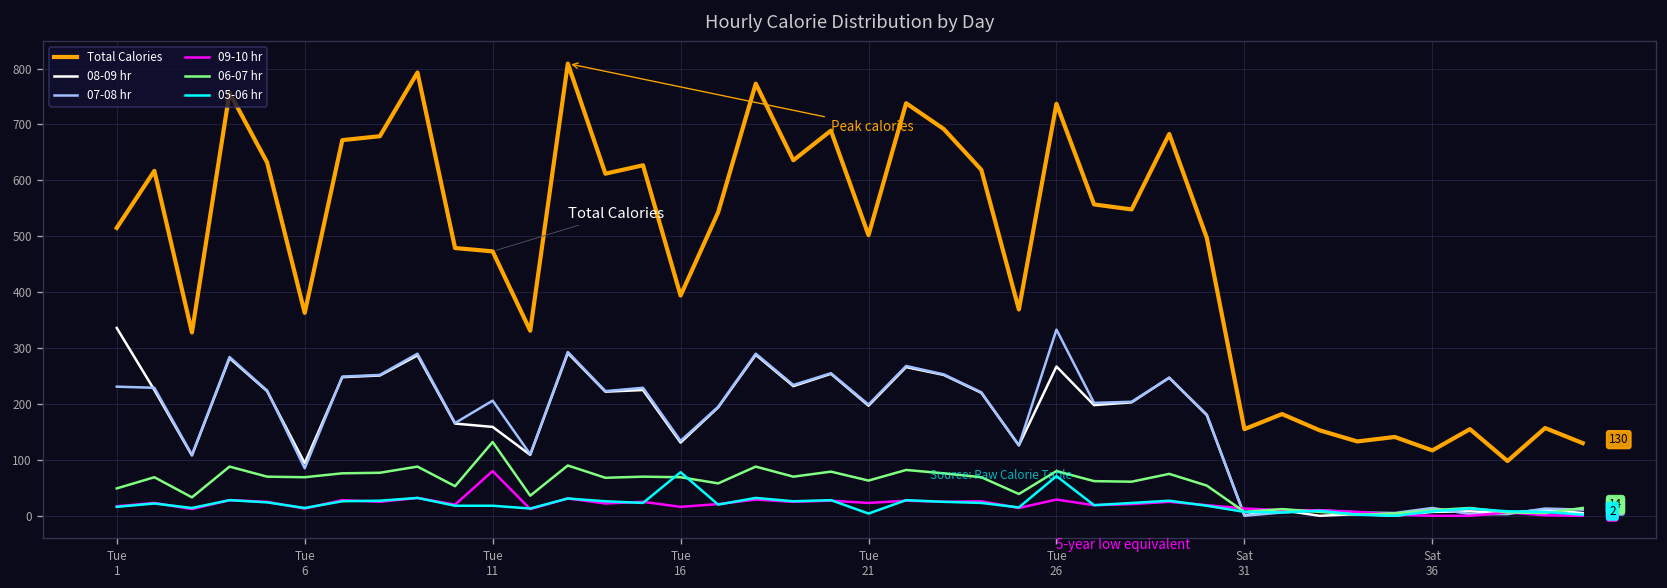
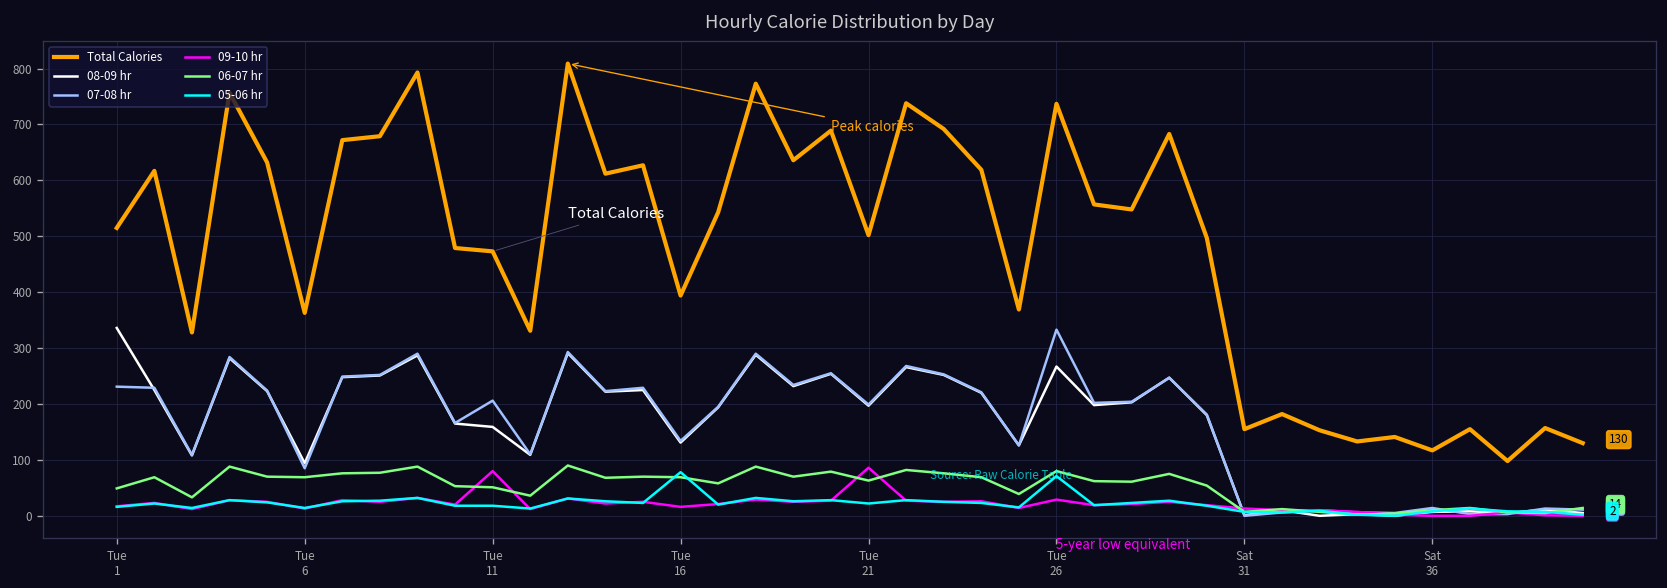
  {
    "Total Calories": {
      "Tue 1": 520,
      "Tue 6": 360,
      "Tue 11": 470,
      "Tue 16": 390,
      "Tue 21": 500,
      "Tue 26": 740,
      "Sat 31": 160,
      "Sat 36": 120
    },
    "08-09 hr": {
      "Tue 1": 340,
      "Tue 6": 90,
      "Tue 11": 160,
      "Tue 26": 270
    },
    "07-08 hr": {
      "Tue 1": 230,
      "Tue 6": 90,
      "Tue 11": 210,
      "Tue 26": 330
    },
    "09-10 hr": {
      "Tue 11": 80,
      "Tue 16": 20,
-     "Tue 21": 20,
+     "Tue 21": 90,
      "Tue 26": 30,
      "Sat 31": 10,
      "Sat 36": 0
    },
    "06-07 hr": {
      "Tue 1": 50,
      "Tue 6": 70,
-     "Tue 11": 130,
+     "Tue 11": 50,
      "Tue 16": 70,
      "Tue 21": 60,
      "Tue 26": 80
    },
    "05-06 hr": {
      "Tue 11": 20,
      "Tue 16": 80,
-     "Tue 21": 0,
+     "Tue 21": 20,
      "Tue 26": 70
    }
  }
